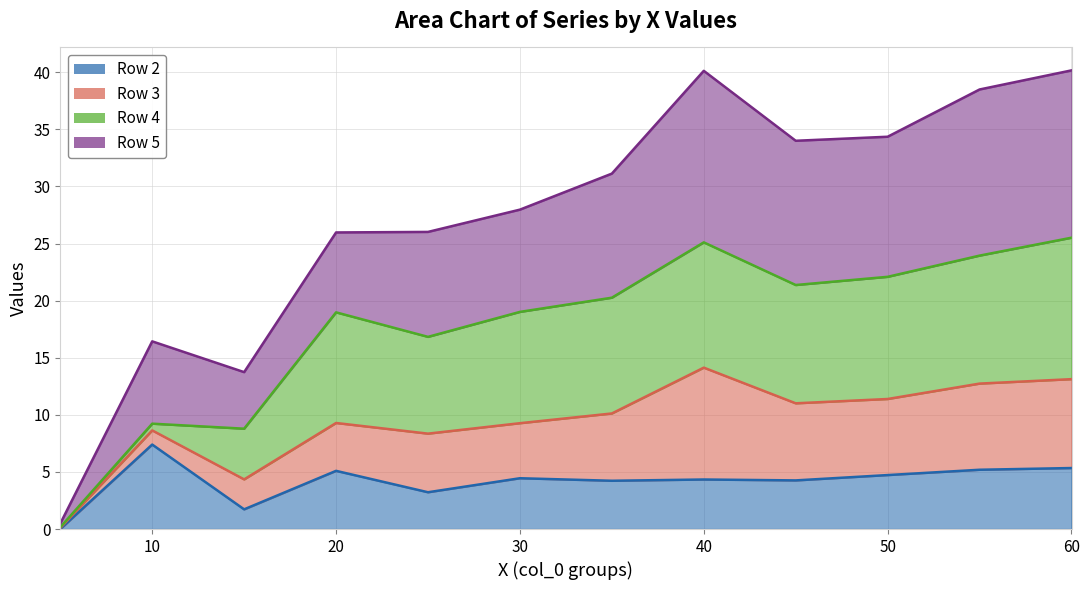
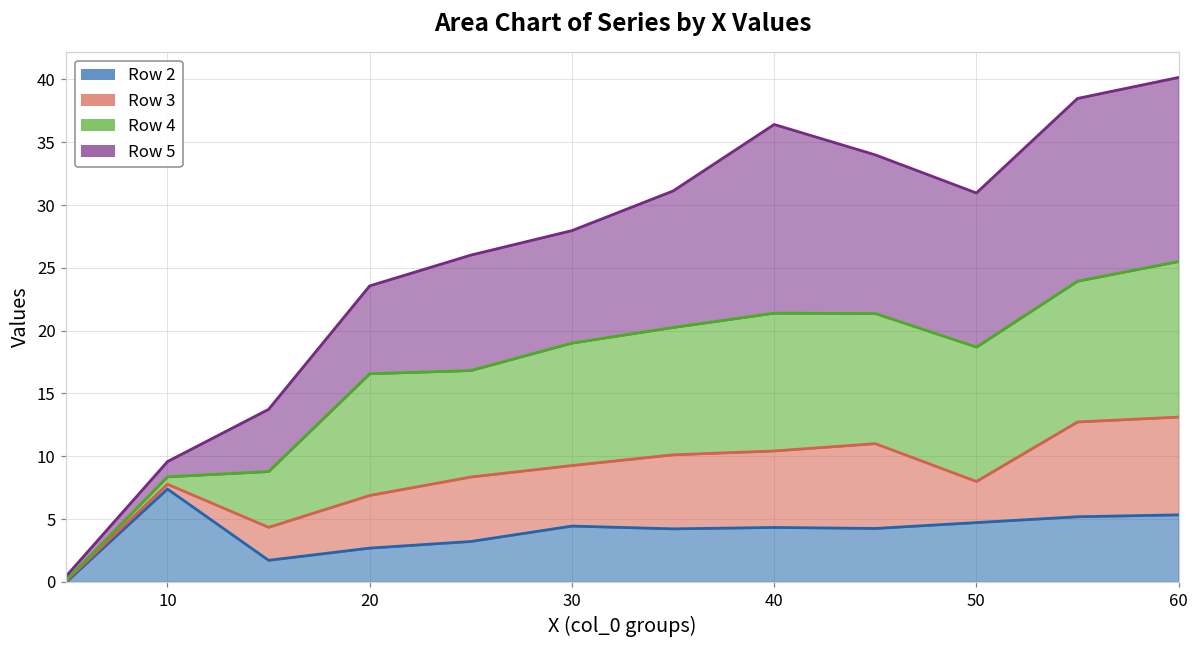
  {
    "Row 2": {
      "10": 7.4,
-     "20": 5.1,
+     "20": 2.7,
      "30": 4.4,
      "40": 4.3,
      "50": 4.7,
      "60": 5.3
    },
    "Row 3": {
-     "10": 1.2,
+     "10": 0.4,
      "20": 4.2,
      "30": 4.8,
-     "40": 9.8,
-     "50": 6.7,
+     "40": 6.1,
+     "50": 3.3,
      "60": 7.8
    },
    "Row 4": {
      "10": 0.6,
      "20": 9.7,
      "30": 9.7,
      "40": 11.0,
      "50": 10.7,
      "60": 12.4
    },
    "Row 5": {
-     "10": 7.2,
+     "10": 1.2,
      "20": 7.0,
      "30": 9.0,
      "40": 15.0,
      "50": 12.3,
      "60": 14.6
    }
  }
